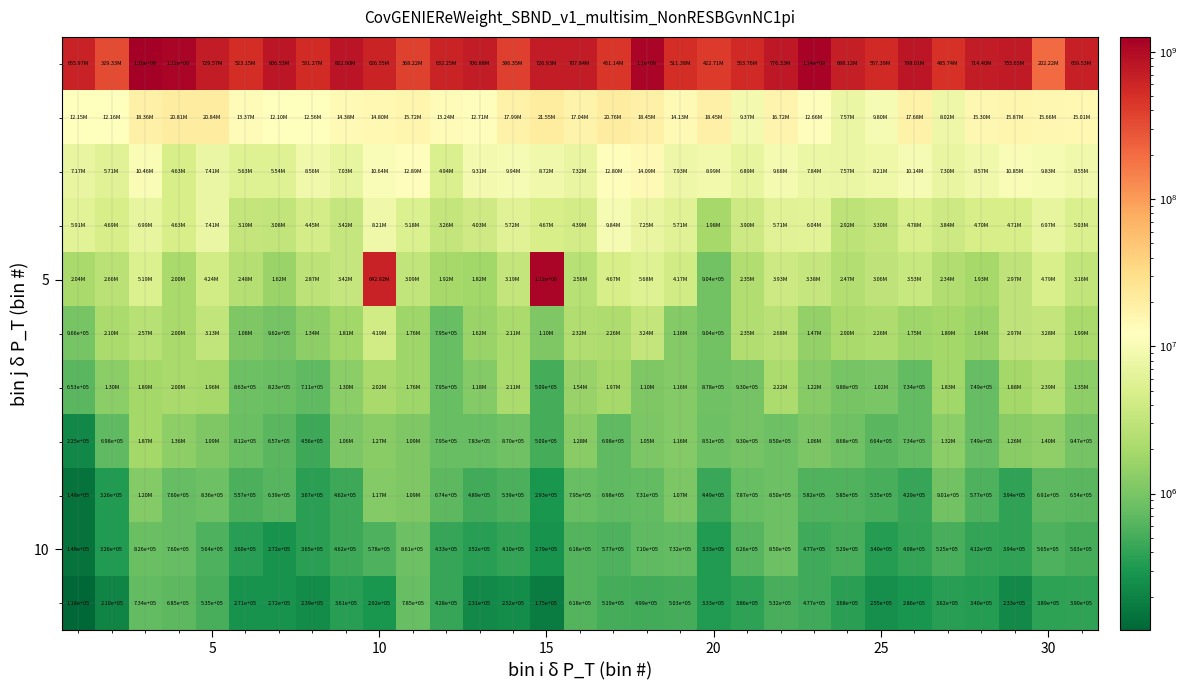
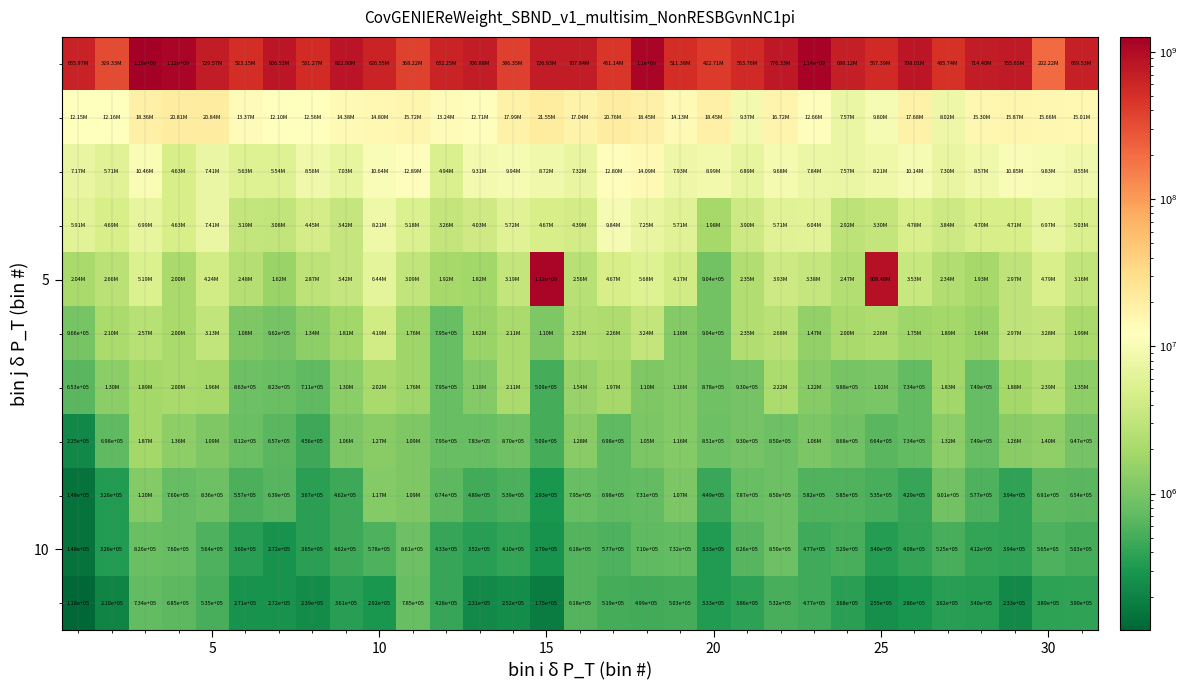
  {
    "5": {
      "5": "4.24M",
-     "10": "642.92M",
+     "10": "6.44M",
      "15": "1.12e+09",
      "20": "9.04e+05",
-     "25": "3.06M",
+     "25": "908.48M",
      "30": "4.79M"
    },
    "10": {
      "5": "5.64e+05",
      "10": "5.78e+05",
      "15": "2.79e+05",
      "20": "3.33e+05",
      "25": "3.40e+05",
      "30": "5.65e+05"
    }
  }
